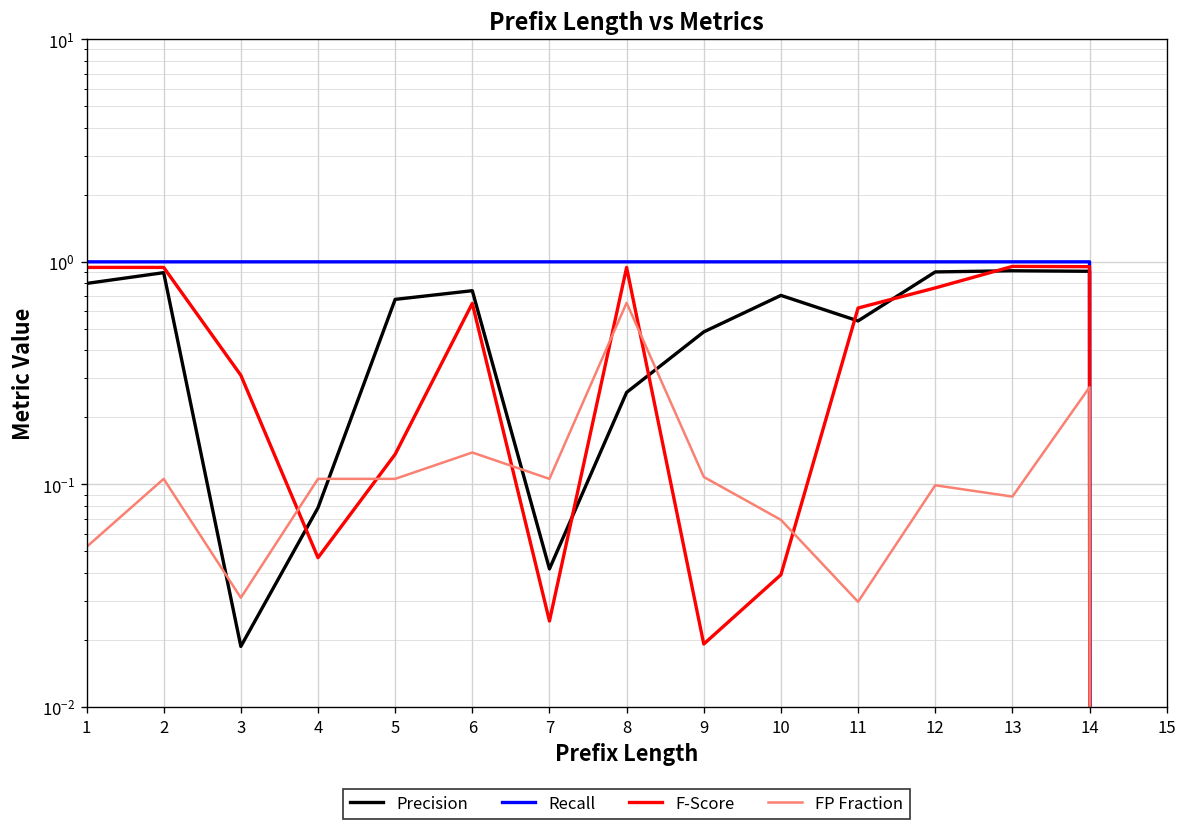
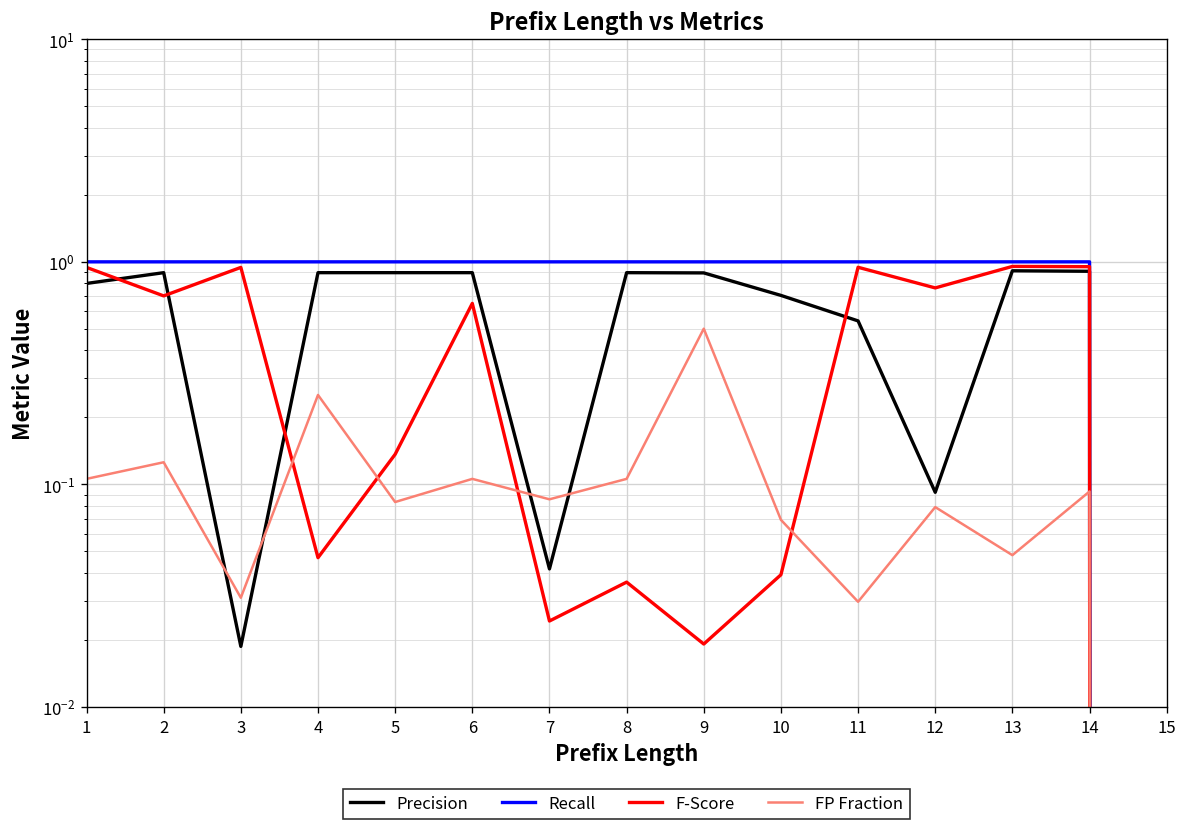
  {
    "Precision": {
      "1": 0.80,
      "2": 0.9,
      "3": 0.019,
-     "4": 0.079,
-     "5": 0.68,
-     "6": 0.74,
+     "4": 0.9,
+     "5": 0.9,
+     "6": 0.9,
      "7": 0.042,
-     "8": 0.26,
-     "9": 0.48,
+     "8": 0.9,
+     "9": 0.9,
      "10": 0.71,
      "11": 0.54,
-     "12": 0.9,
+     "12": 0.09,
      "13": 0.9,
      "14": 0.9
    },
    "Recall": {
      "1": 1.0,
      "2": 1.0,
      "3": 1.0,
      "4": 1.0,
      "5": 1.0,
      "6": 1.0,
      "7": 1.0,
      "8": 1.0,
      "9": 1.0,
      "10": 1.0,
      "11": 1.0,
      "12": 1.0,
      "13": 1.0,
      "14": 1.0
    },
    "F-Score": {
      "1": 0.9,
-     "2": 0.9,
-     "3": 0.31,
+     "2": 0.70,
+     "3": 0.9,
      "4": 0.047,
      "5": 0.14,
      "6": 0.65,
      "7": 0.024,
-     "8": 0.9,
+     "8": 0.036,
      "9": 0.019,
      "10": 0.039,
-     "11": 0.62,
+     "11": 0.9,
      "12": 0.76,
      "13": 1.0,
      "14": 1.0
    },
    "FP Fraction": {
-     "1": 0.052,
-     "2": 0.11,
+     "1": 0.11,
+     "2": 0.13,
      "3": 0.031,
-     "4": 0.11,
-     "5": 0.11,
-     "6": 0.14,
-     "7": 0.11,
-     "8": 0.65,
-     "9": 0.11,
+     "4": 0.25,
+     "5": 0.08,
+     "6": 0.11,
+     "7": 0.09,
+     "8": 0.11,
+     "9": 0.50,
      "10": 0.069,
      "11": 0.030,
-     "12": 0.10,
-     "13": 0.09,
-     "14": 0.27
+     "12": 0.079,
+     "13": 0.048,
+     "14": 0.09
    }
  }
